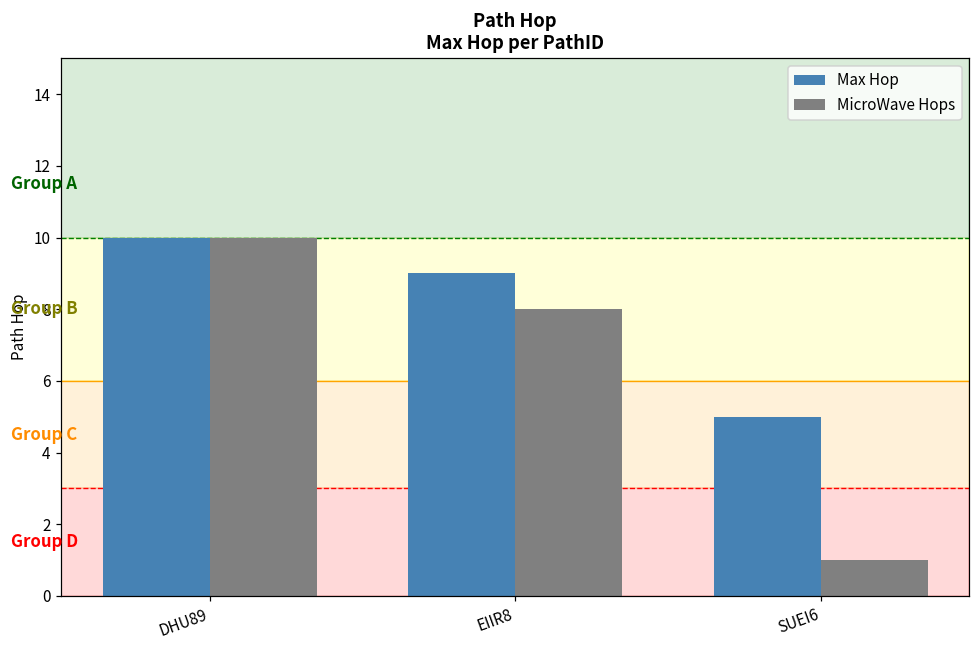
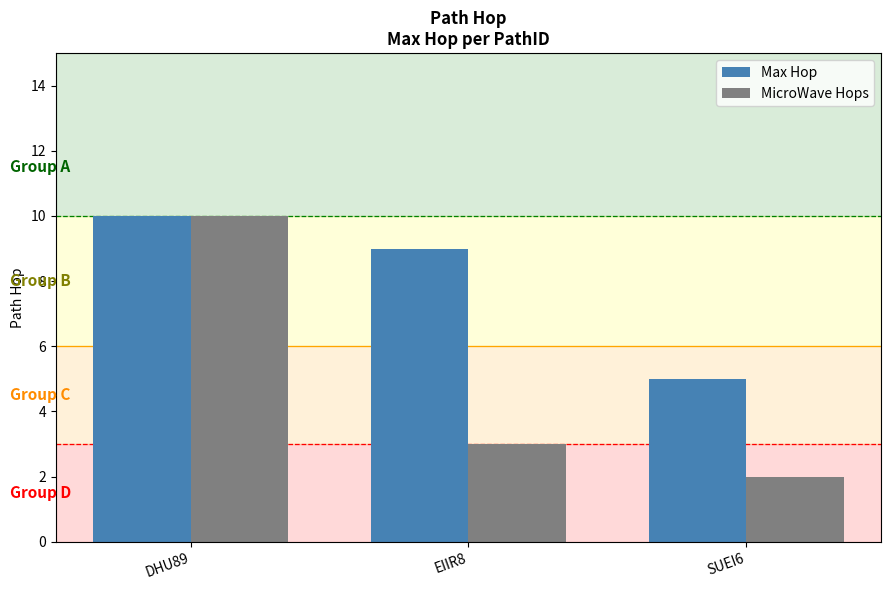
  {
    "Max Hop": {
      "DHU89": 10,
      "EIIR8": 9,
      "SUEI6": 5
    },
    "MicroWave Hops": {
      "DHU89": 10,
-     "EIIR8": 8,
-     "SUEI6": 1
+     "EIIR8": 3,
+     "SUEI6": 2
    }
  }
